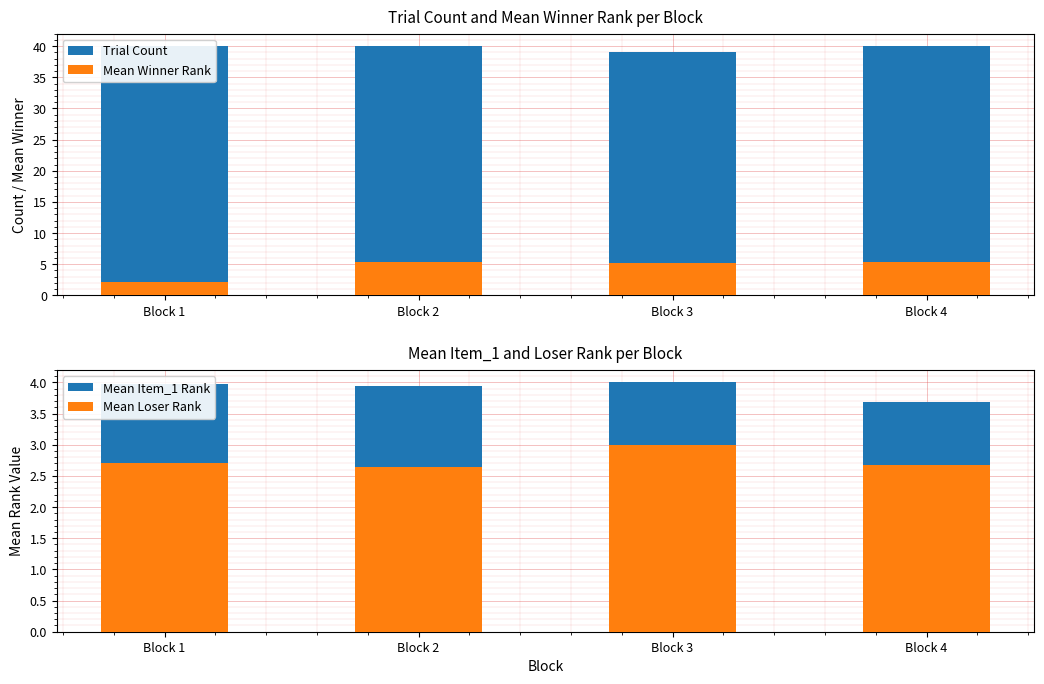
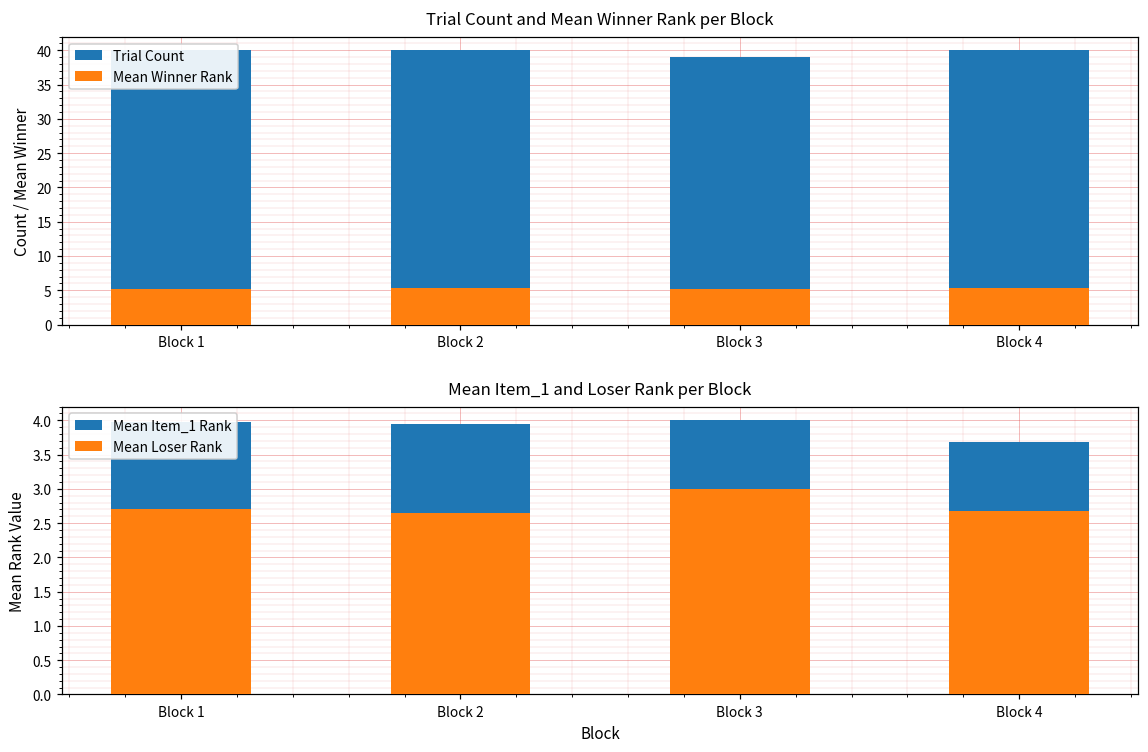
  {
    "Trial Count and Mean Winner Rank per Block": {
      "Trial Count": {
        "Block 2": 40,
        "Block 3": 39,
        "Block 4": 40
      },
      "Mean Winner Rank": {
-       "Block 1": 2
+       "Block 1": 5
      }
    },
    "Mean Item_1 and Loser Rank per Block": {
      "Mean Item_1 Rank": {
        "Block 2": 4.0,
        "Block 3": 4.0,
        "Block 4": 3.7
      }
    }
  }
